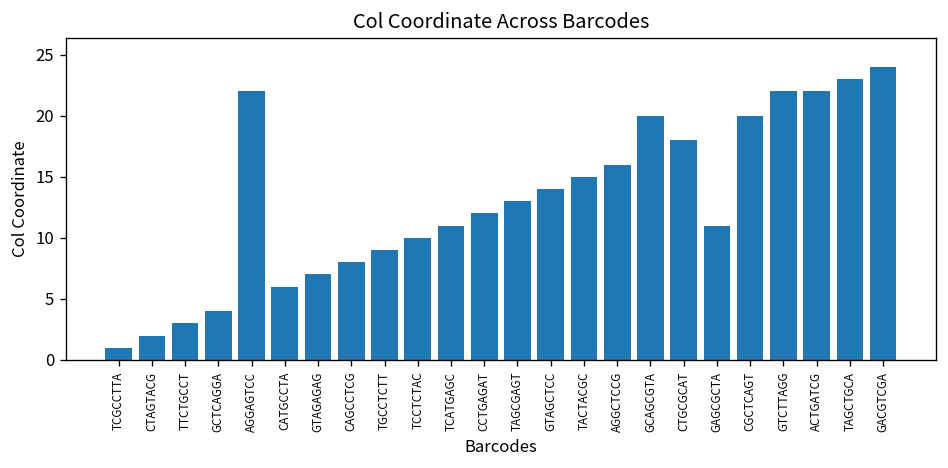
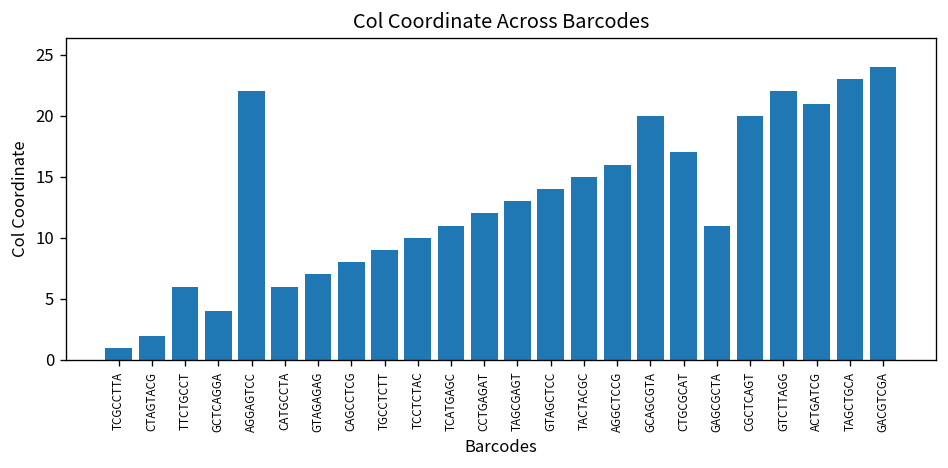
  {
    "TCGCCTTA": 1,
    "CTAGTACG": 2,
-   "TTCTGCCT": 3,
+   "TTCTGCCT": 6,
    "GCTCAGGA": 4,
    "AGGAGTCC": 22,
    "CATGCCTA": 6,
    "GTAGAGAG": 7,
    "CAGCCTCG": 8,
    "TGCCTCTT": 9,
    "TCCTCTAC": 10,
    "TCATGAGC": 11,
    "CCTGAGAT": 12,
    "TAGCGAGT": 13,
    "GTAGCTCC": 14,
    "TACTACGC": 15,
    "AGGCTCCG": 16,
    "GCAGCGTA": 20,
-   "CTGCGCAT": 18,
+   "CTGCGCAT": 17,
    "GAGCGCTA": 11,
    "CGCTCAGT": 20,
    "GTCTTAGG": 22,
-   "ACTGATCG": 22,
+   "ACTGATCG": 21,
    "TAGCTGCA": 23,
    "GACGTCGA": 24
  }
